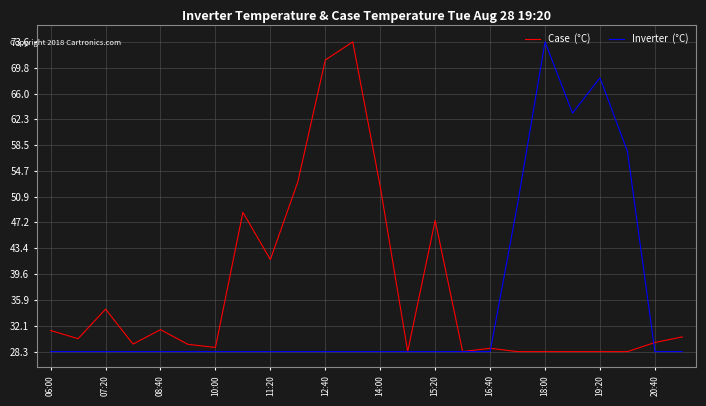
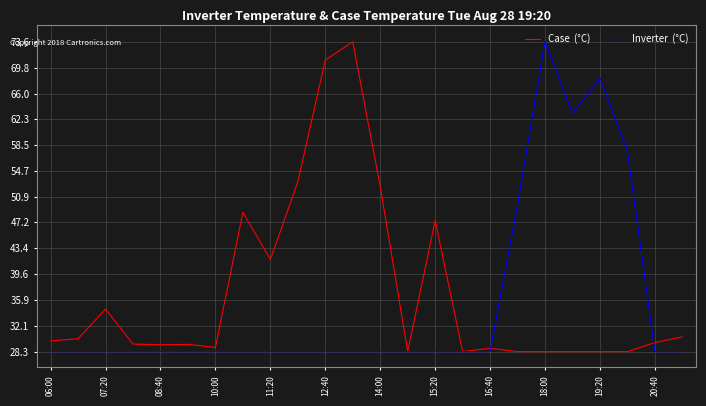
  {
    "Case (°C)": {
-     "06:00": 31,
+     "06:00": 30,
      "07:20": 35,
-     "08:40": 32,
+     "08:40": 29,
      "10:00": 29,
      "11:20": 42,
      "12:40": 71,
      "14:00": 52,
      "15:20": 47,
      "16:40": 29,
      "18:00": 28,
      "19:20": 28,
      "20:40": 30
    },
    "Inverter (°C)": {
      "06:00": 28,
      "07:20": 28,
      "08:40": 28,
      "10:00": 28,
      "11:20": 28,
      "12:40": 28,
      "14:00": 28,
      "15:20": 28,
      "16:40": 28,
      "19:20": 68,
      "20:40": 28
    }
  }
